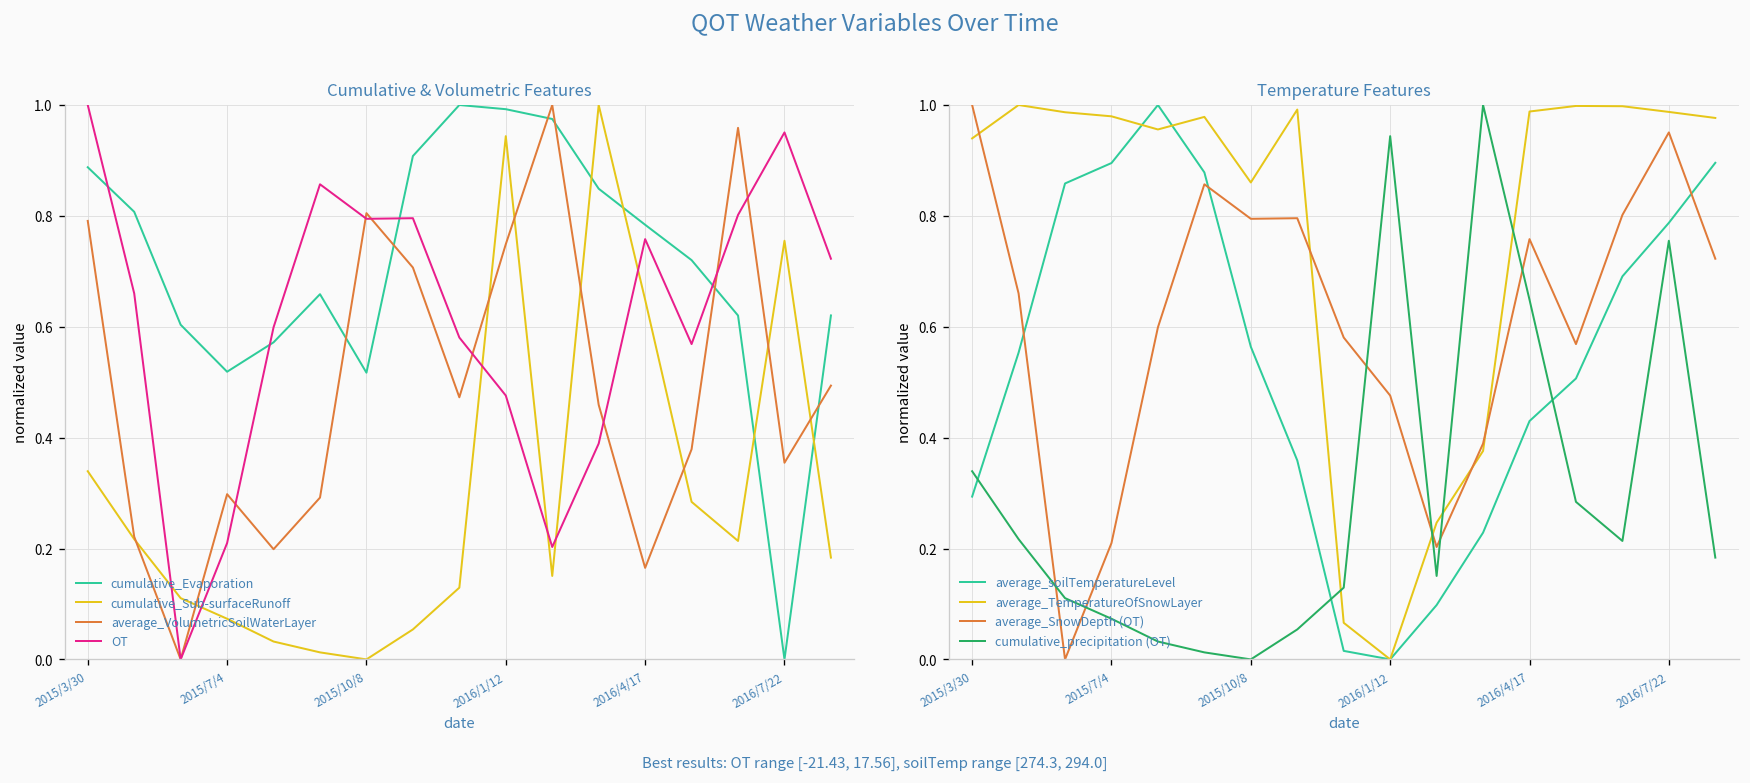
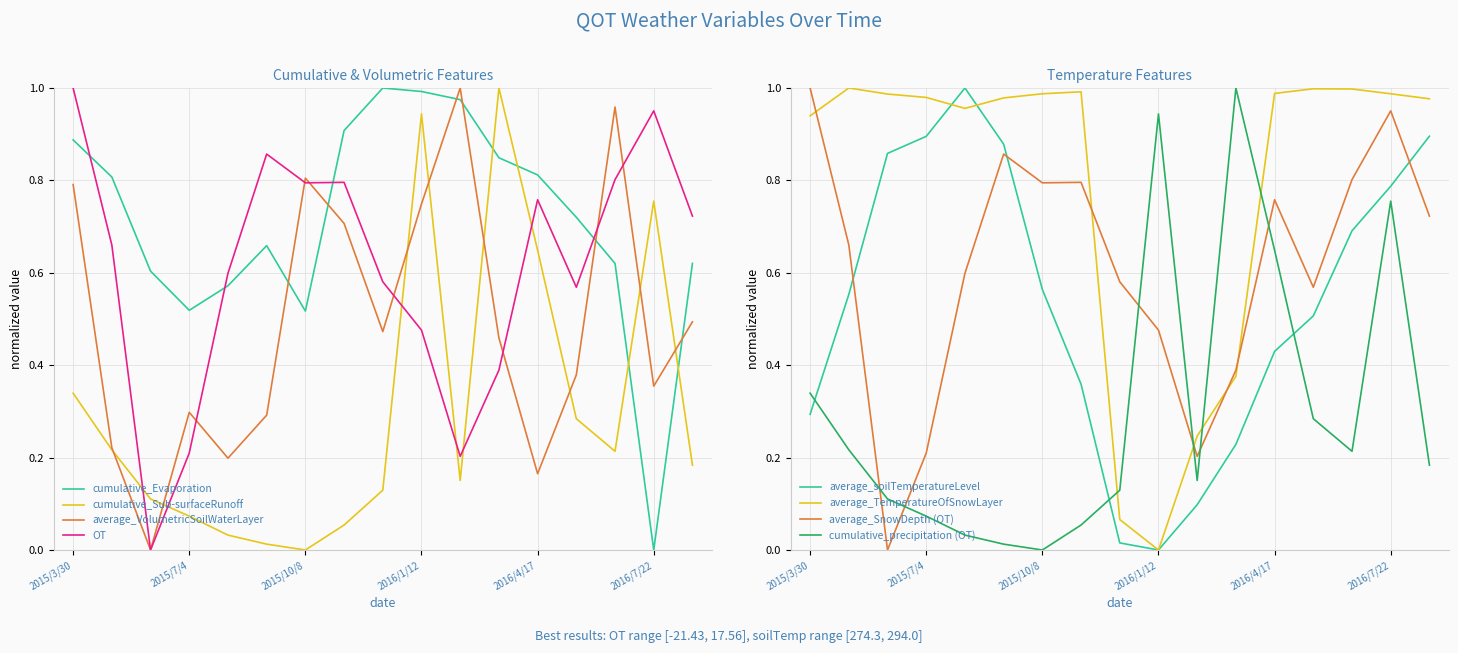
  {
    "Cumulative & Volumetric Features": {
      "cumulative_Evaporation": {
        "2015/3/30": 0.89,
        "2015/7/4": 0.52,
        "2015/10/8": 0.52,
        "2016/1/12": 0.99,
-       "2016/4/17": 0.78,
+       "2016/4/17": 0.81,
        "2016/7/22": 0.00
      },
      "cumulative_Sub-surfaceRunoff": {
        "2015/3/30": 0.34,
        "2015/7/4": 0.07,
        "2015/10/8": 0.00,
        "2016/1/12": 0.94,
        "2016/4/17": 0.65,
        "2016/7/22": 0.76
      },
      "average_VolumetricSoilWaterLayer": {
        "2015/3/30": 0.79,
        "2015/7/4": 0.30,
        "2015/10/8": 0.80,
        "2016/1/12": 0.75,
        "2016/4/17": 0.17,
        "2016/7/22": 0.35
      },
      "OT": {
        "2015/3/30": 1.00,
        "2015/7/4": 0.21,
        "2015/10/8": 0.79,
        "2016/1/12": 0.48,
        "2016/4/17": 0.76,
        "2016/7/22": 0.95
      }
    },
    "Temperature Features": {
      "average_soilTemperatureLevel": {
        "2015/3/30": 0.29,
        "2015/7/4": 0.90,
        "2015/10/8": 0.56,
        "2016/4/17": 0.43,
        "2016/7/22": 0.79
      },
      "average_TemperatureOfSnowLayer": {
        "2015/3/30": 0.94,
        "2015/7/4": 0.98,
-       "2015/10/8": 0.86,
+       "2015/10/8": 0.99,
        "2016/4/17": 0.99,
        "2016/7/22": 0.99
      },
      "average_SnowDepth (OT)": {
        "2015/3/30": 1.00,
        "2015/7/4": 0.21,
        "2015/10/8": 0.79,
        "2016/1/12": 0.48,
        "2016/4/17": 0.76,
        "2016/7/22": 0.95
      },
      "cumulative_precipitation (OT)": {
        "2015/3/30": 0.34,
        "2015/7/4": 0.07,
        "2015/10/8": 0.00,
        "2016/1/12": 0.94,
        "2016/4/17": 0.65,
        "2016/7/22": 0.76
      }
    }
  }
